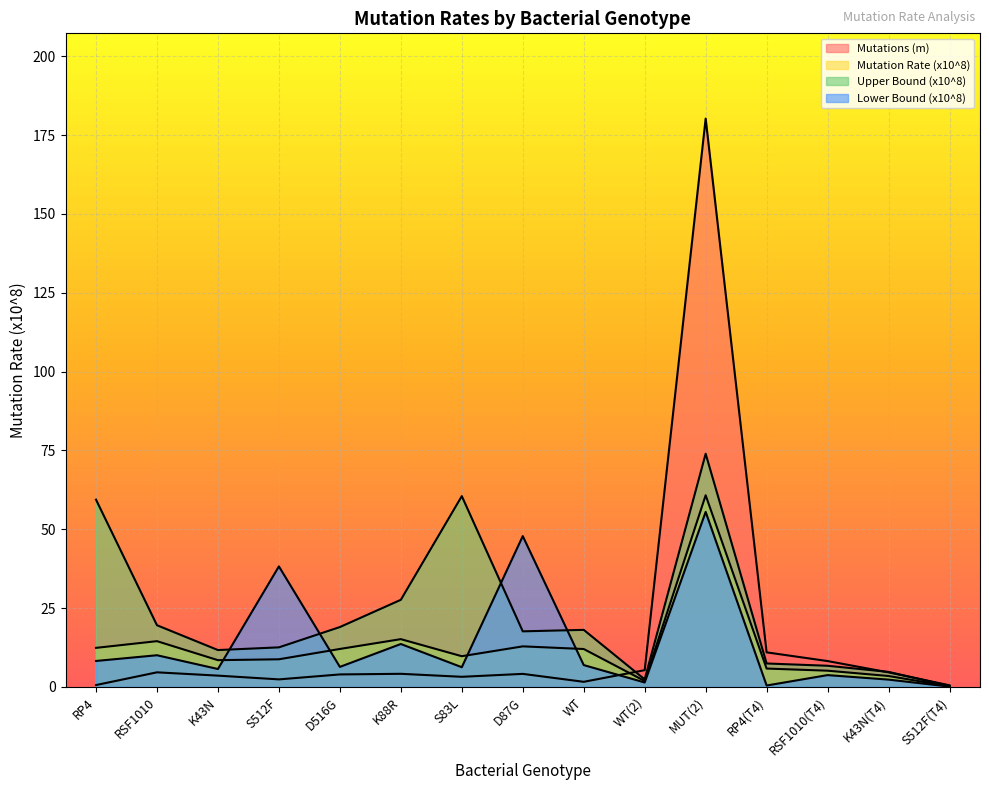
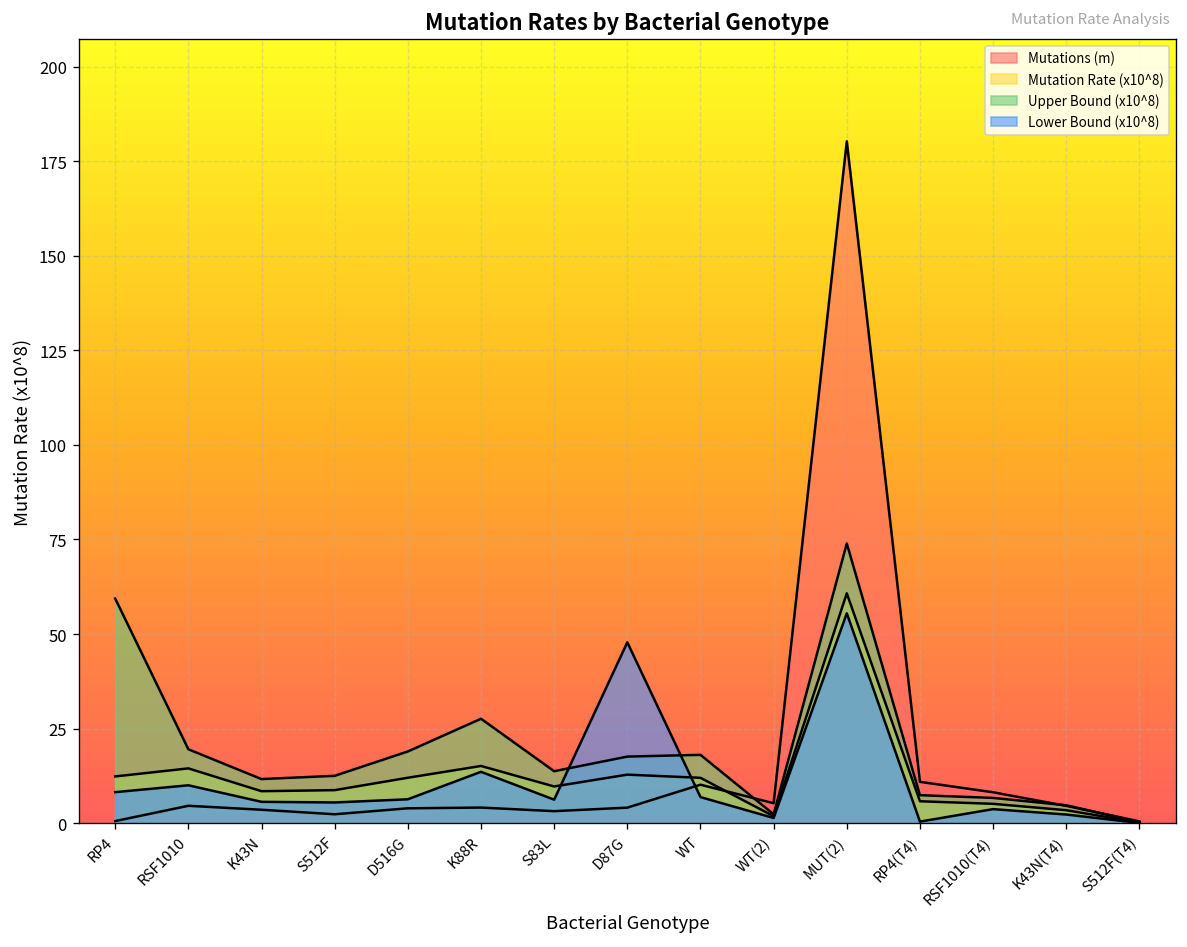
  {
    "Mutations (m)": {
      "RP4": 1,
      "RSF1010": 5,
      "K43N": 4,
      "S512F": 2,
      "D516G": 4,
      "K88R": 4,
      "S83L": 3,
      "D87G": 4,
-     "WT": 2,
+     "WT": 10,
      "WT(2)": 5,
      "MUT(2)": 180,
      "RP4(T4)": 11,
      "RSF1010(T4)": 8
    },
    "Mutation Rate (x10^8)": {
      "RP4": 12,
      "RSF1010": 14,
      "K43N": 8,
      "S512F": 9,
      "D516G": 12,
      "K88R": 15,
      "S83L": 10,
      "D87G": 13,
      "WT": 12,
      "MUT(2)": 61,
      "RP4(T4)": 6,
      "RSF1010(T4)": 5,
      "K43N(T4)": 3
    },
    "Upper Bound (x10^8)": {
      "RP4": 59,
      "RSF1010": 20,
      "K43N": 12,
      "S512F": 13,
      "D516G": 19,
      "K88R": 28,
-     "S83L": 60,
+     "S83L": 14,
      "D87G": 18,
      "WT": 18,
      "MUT(2)": 74,
      "RP4(T4)": 7,
      "RSF1010(T4)": 7
    },
    "Lower Bound (x10^8)": {
      "RP4": 8,
      "RSF1010": 10,
      "K43N": 6,
-     "S512F": 38,
+     "S512F": 5,
      "D516G": 6,
      "K88R": 14,
      "S83L": 6,
      "D87G": 48,
      "WT": 7,
      "MUT(2)": 55,
      "RP4(T4)": 0,
      "RSF1010(T4)": 4,
      "K43N(T4)": 2
    }
  }
